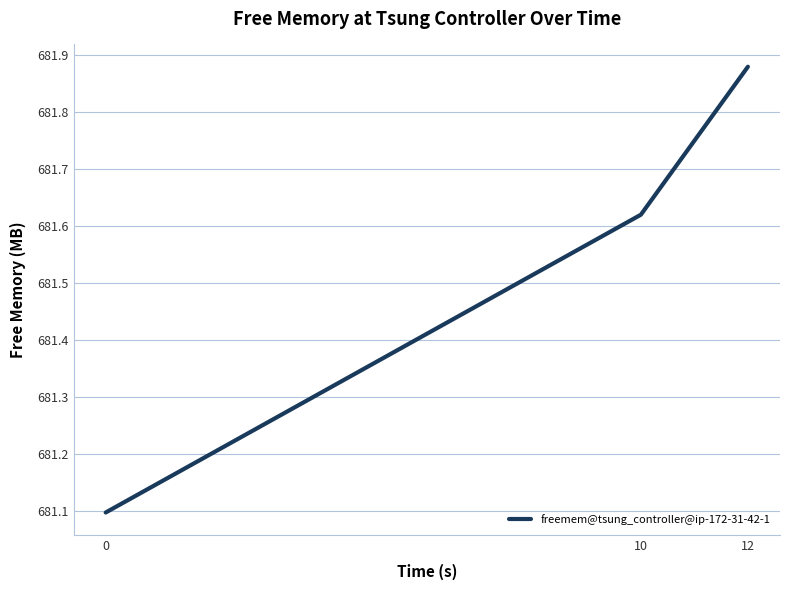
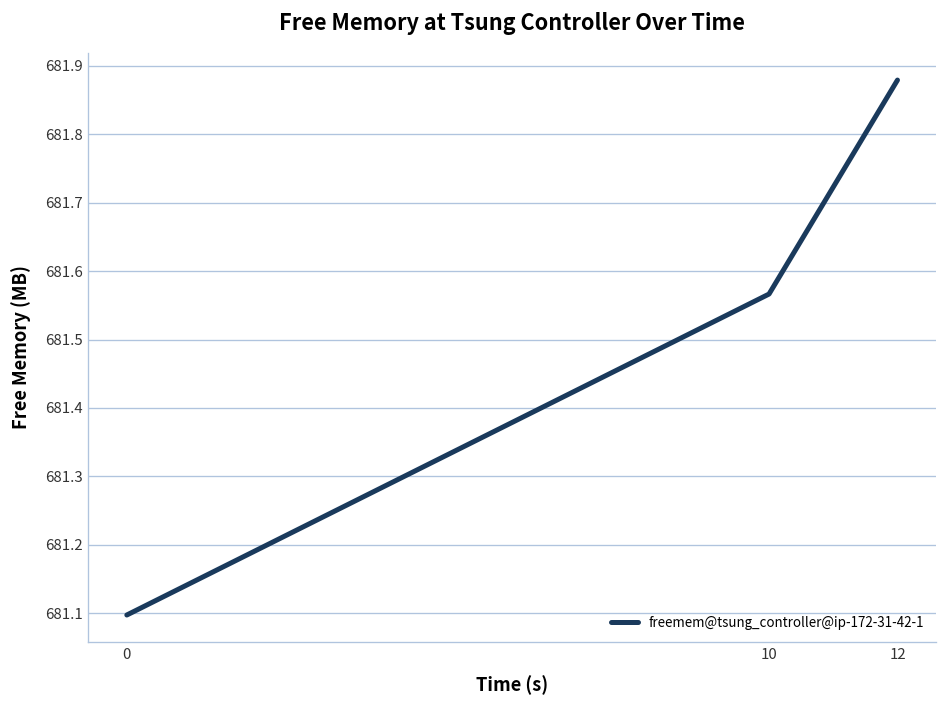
  {
    "0": 681.10,
-   "10": 681.62,
+   "10": 681.57,
    "12": 681.88
  }
